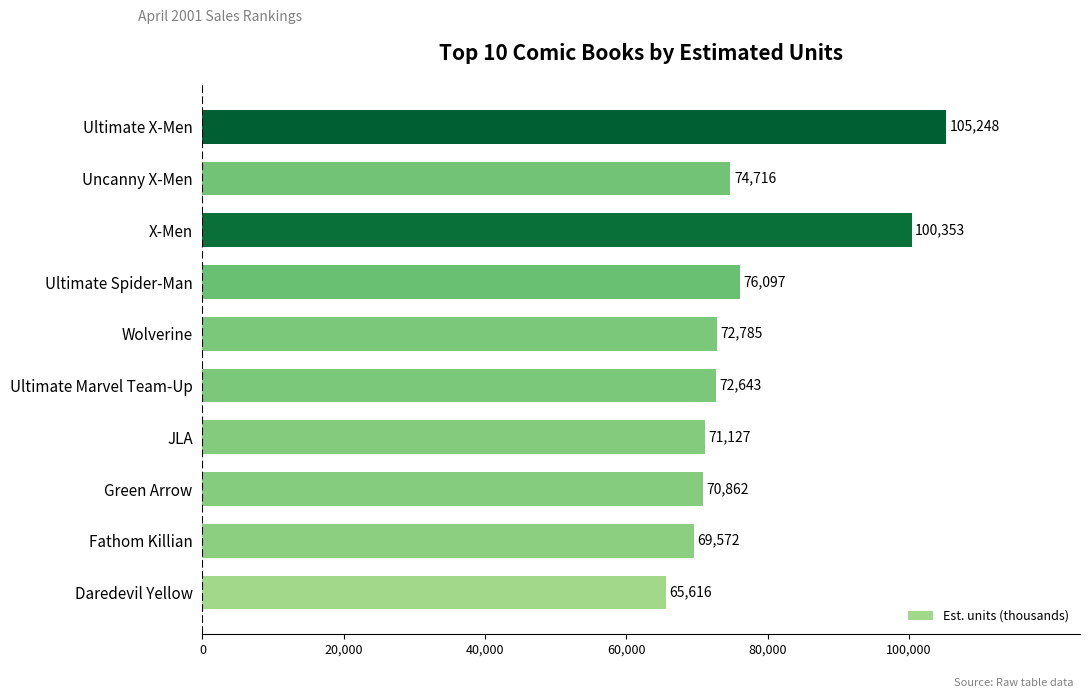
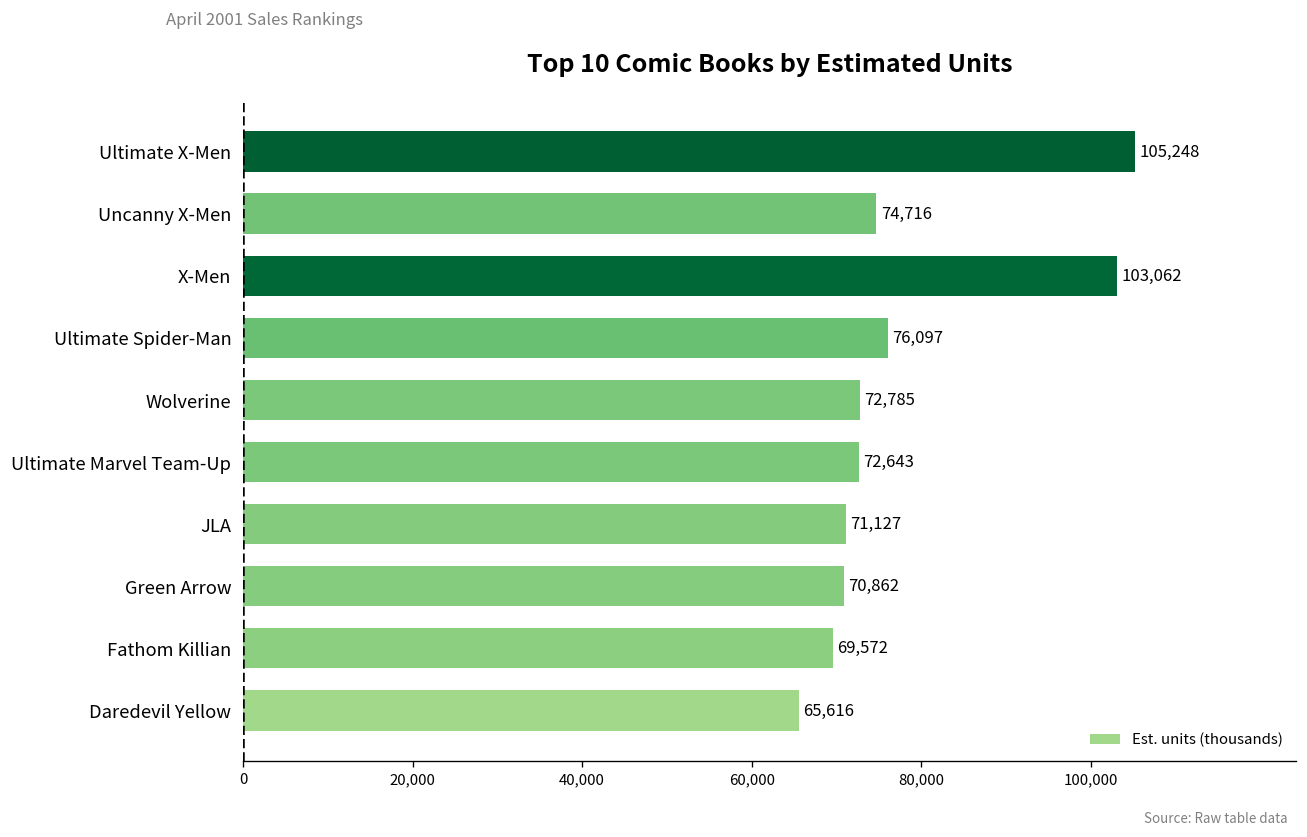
  {
    "Ultimate X-Men": "105,248",
    "Uncanny X-Men": "74,716",
-   "X-Men": "100,353",
+   "X-Men": "103,062",
    "Ultimate Spider-Man": "76,097",
    "Wolverine": "72,785",
    "Ultimate Marvel Team-Up": "72,643",
    "JLA": "71,127",
    "Green Arrow": "70,862",
    "Fathom Killian": "69,572",
    "Daredevil Yellow": "65,616"
  }
